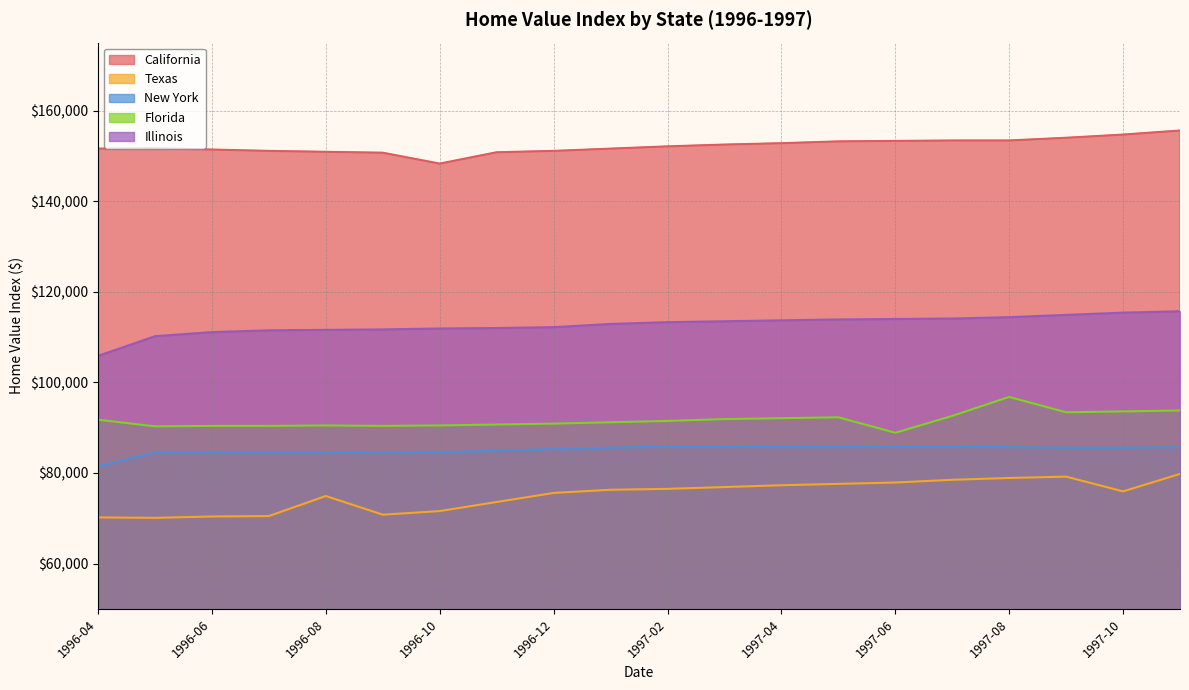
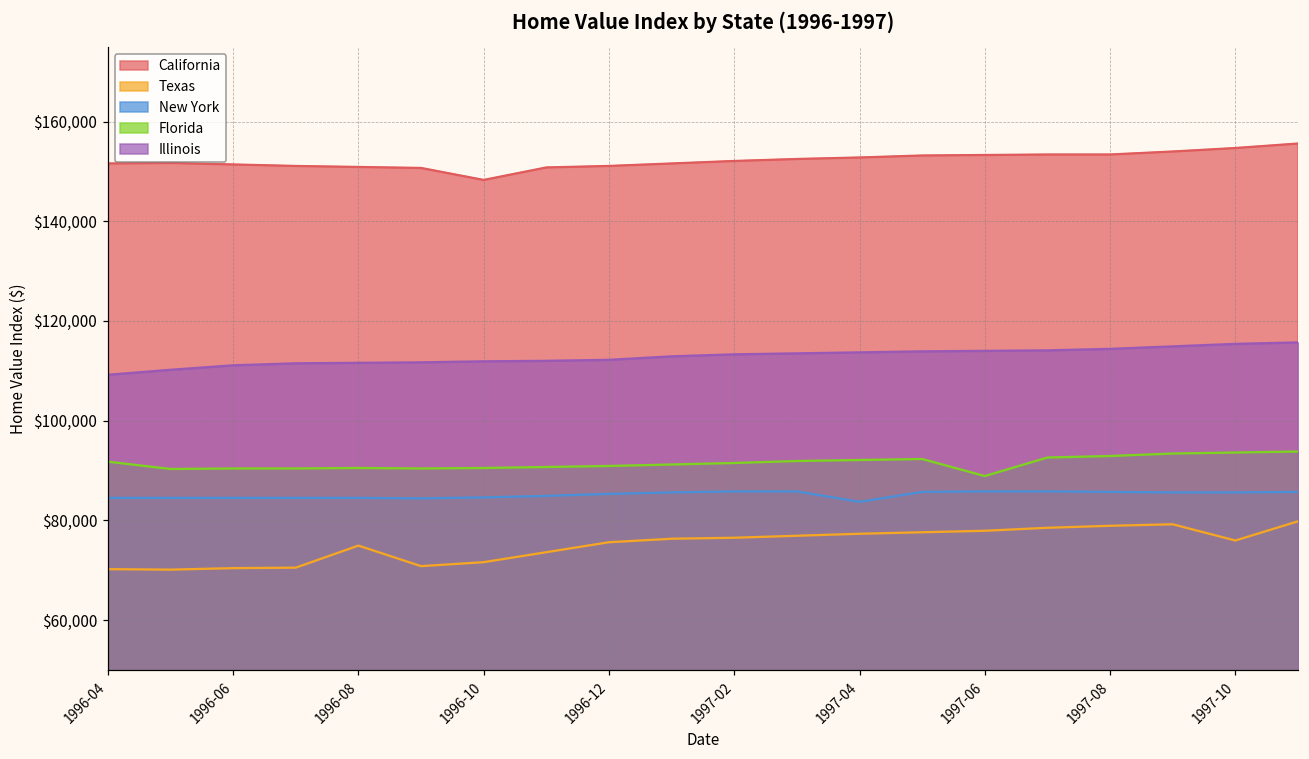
  {
    "California": {
      "1996-04": "$152,000",
      "1996-06": "$151,000",
      "1996-08": "$151,000",
      "1996-10": "$148,000",
      "1996-12": "$151,000",
      "1997-02": "$152,000",
      "1997-04": "$153,000",
      "1997-06": "$153,000",
      "1997-08": "$153,000",
      "1997-10": "$155,000"
    },
    "Texas": {
      "1996-04": "$70,000",
      "1996-06": "$70,000",
      "1996-08": "$75,000",
      "1996-10": "$72,000",
      "1996-12": "$76,000",
      "1997-02": "$77,000",
      "1997-04": "$77,000",
      "1997-06": "$78,000",
      "1997-08": "$79,000",
      "1997-10": "$76,000"
    },
    "New York": {
-     "1996-04": "$81,000",
+     "1996-04": "$85,000",
      "1996-06": "$85,000",
      "1996-08": "$85,000",
      "1996-10": "$85,000",
      "1996-12": "$85,000",
      "1997-02": "$86,000",
-     "1997-04": "$86,000",
+     "1997-04": "$84,000",
      "1997-06": "$86,000",
      "1997-08": "$86,000",
      "1997-10": "$86,000"
    },
    "Florida": {
      "1996-04": "$92,000",
      "1996-06": "$90,000",
      "1996-08": "$91,000",
      "1996-10": "$91,000",
      "1996-12": "$91,000",
      "1997-02": "$92,000",
      "1997-04": "$92,000",
      "1997-06": "$89,000",
-     "1997-08": "$97,000",
+     "1997-08": "$93,000",
      "1997-10": "$94,000"
    },
    "Illinois": {
-     "1996-04": "$106,000",
+     "1996-04": "$109,000",
      "1996-06": "$111,000",
      "1996-08": "$112,000",
      "1996-10": "$112,000",
      "1996-12": "$112,000",
      "1997-02": "$113,000",
      "1997-04": "$114,000",
      "1997-06": "$114,000",
      "1997-08": "$114,000",
      "1997-10": "$115,000"
    }
  }
